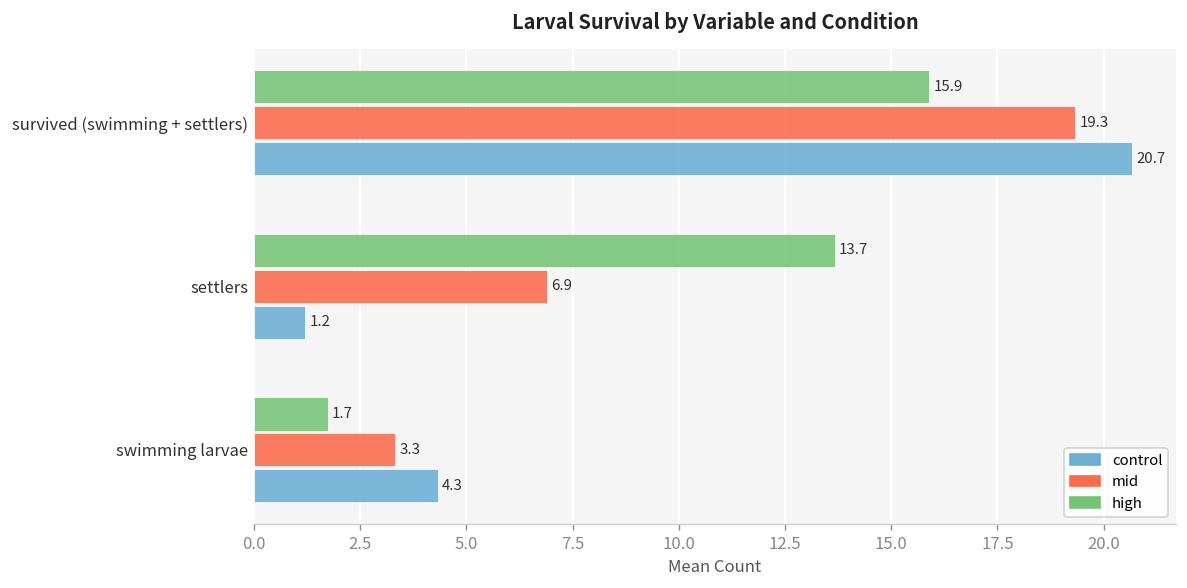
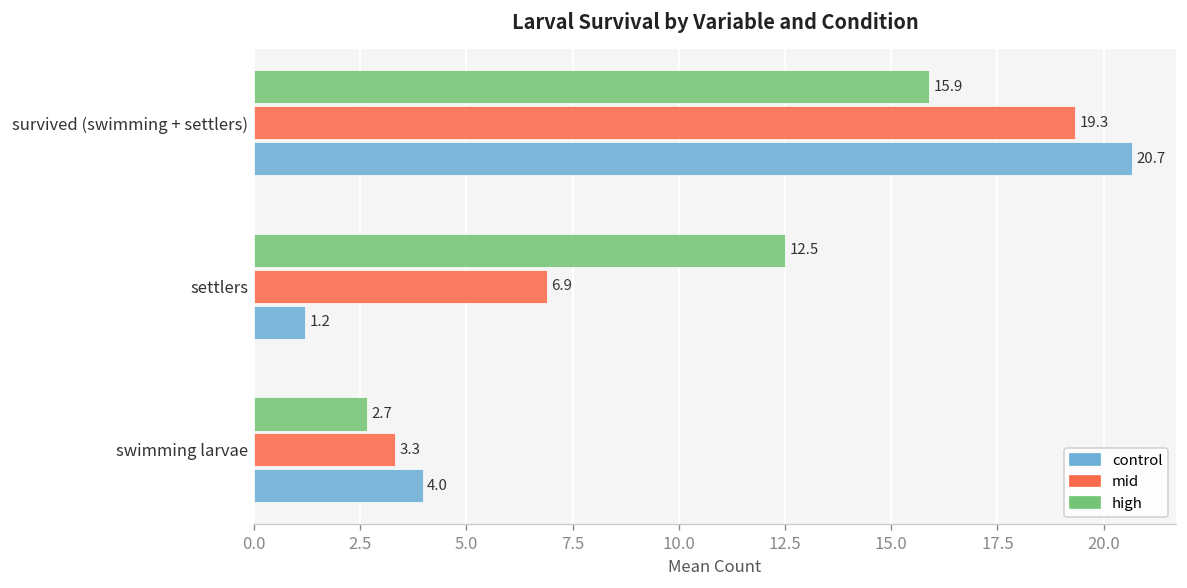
  {
    "control": {
      "survived (swimming + settlers)": 20.7,
      "settlers": 1.2,
-     "swimming larvae": 4.3
+     "swimming larvae": 4.0
    },
    "mid": {
      "survived (swimming + settlers)": 19.3,
      "settlers": 6.9,
      "swimming larvae": 3.3
    },
    "high": {
      "survived (swimming + settlers)": 15.9,
-     "settlers": 13.7,
-     "swimming larvae": 1.7
+     "settlers": 12.5,
+     "swimming larvae": 2.7
    }
  }
